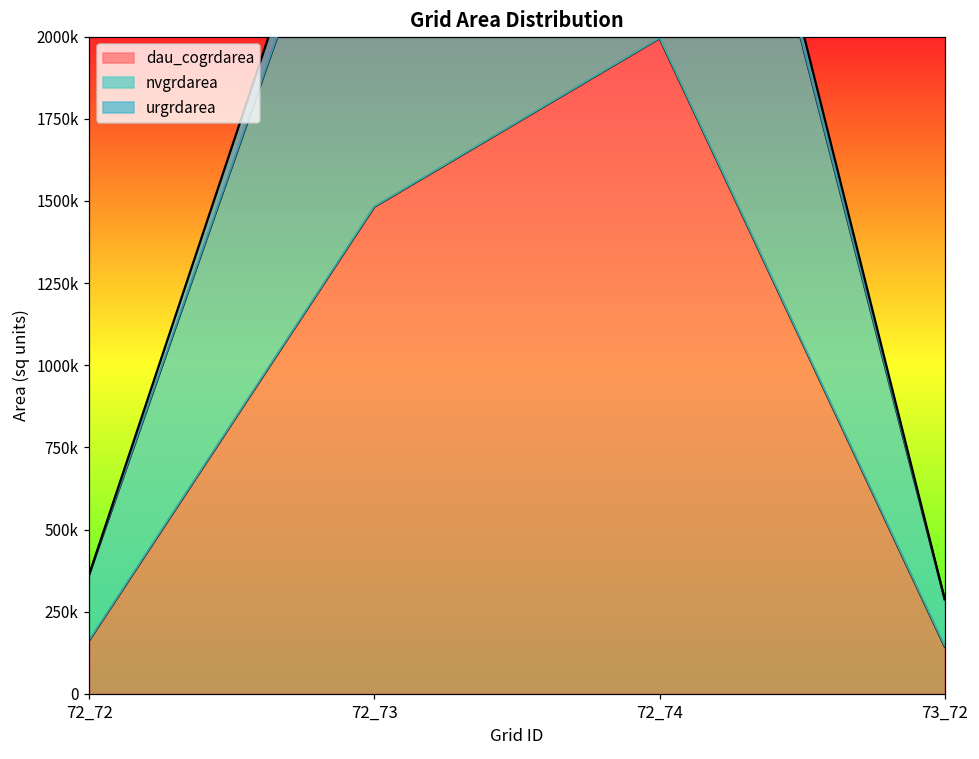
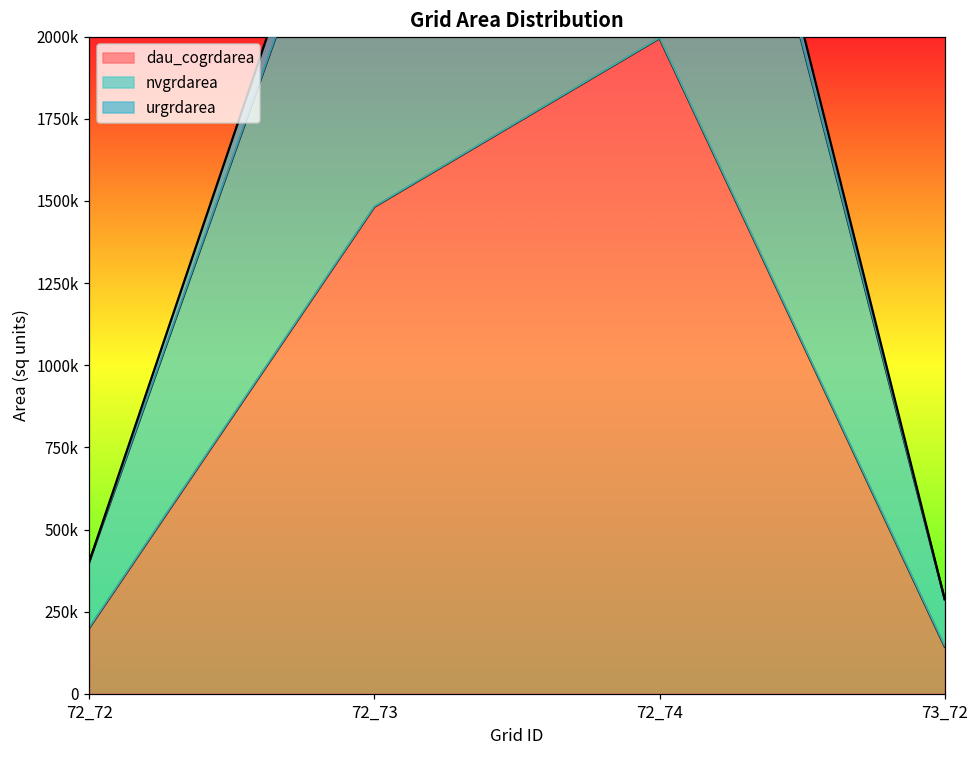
  {
    "dau_cogrdarea": {
-     "72_72": 160000,
+     "72_72": 200000,
      "72_73": 1480000,
      "72_74": 2000000,
      "73_72": 140000
    }
  }
